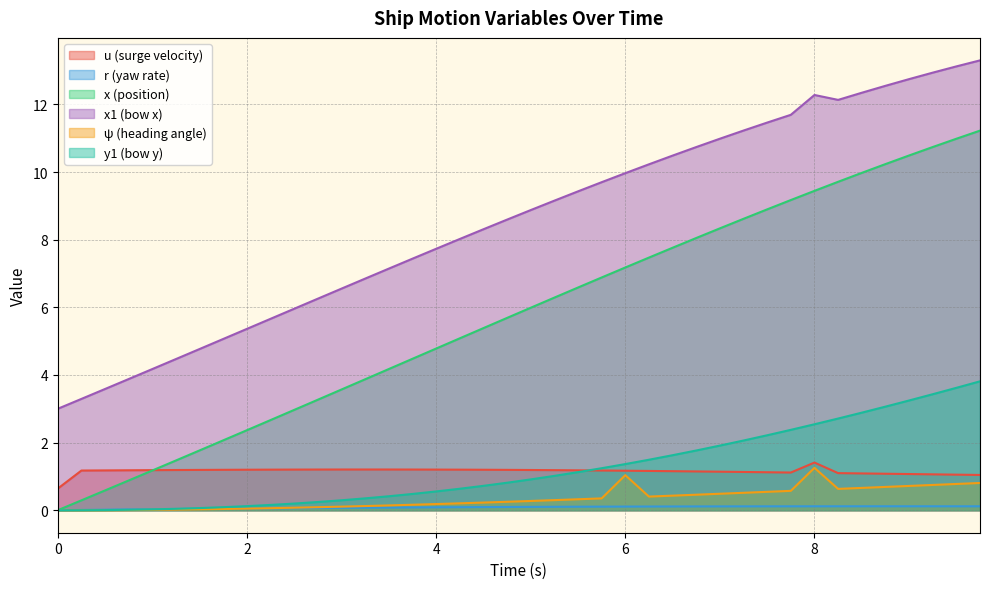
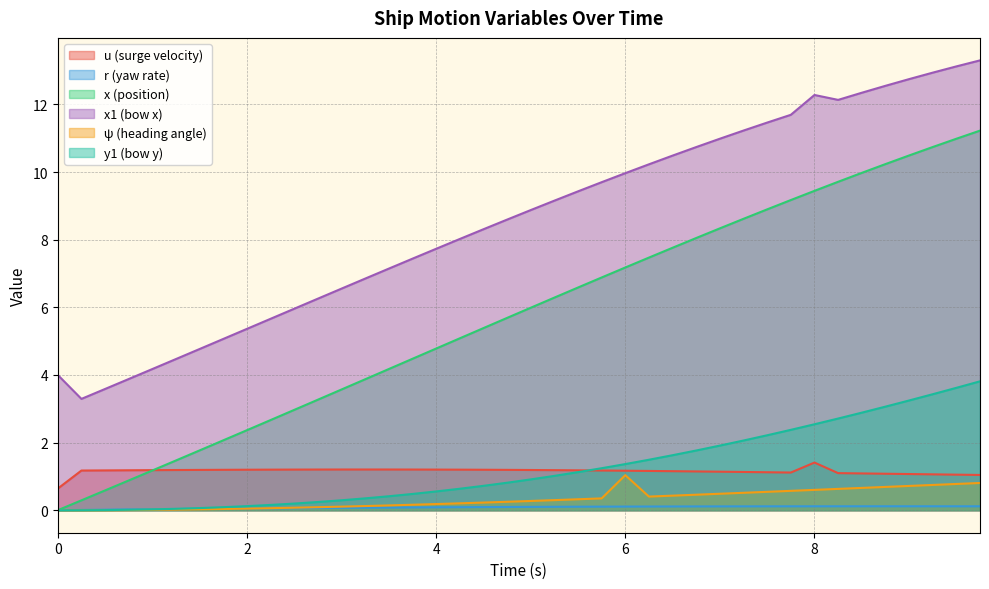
  {
    "u (surge velocity)": {
      "0": 0.6,
      "2": 1.2,
      "4": 1.2,
      "6": 1.2,
      "8": 1.4
    },
    "x1 (bow x)": {
-     "0": 3,
+     "0": 4,
      "2": 5.4,
      "4": 7.7,
      "6": 10,
      "8": 12.3
    },
    "ψ (heading angle)": {
      "4": 0.2,
      "6": 1.0,
-     "8": 1.3
+     "8": 0.6
    }
  }
